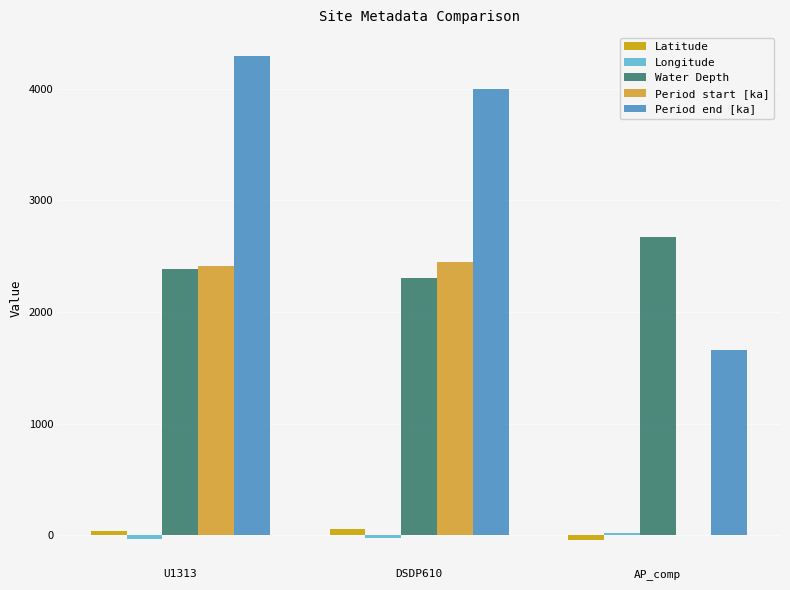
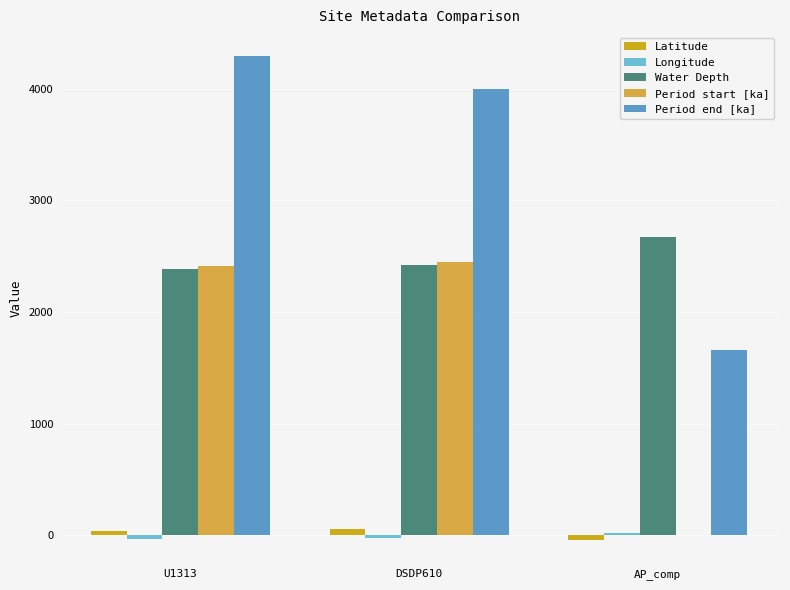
  {
    "Water Depth": {
      "U1313": 2390,
-     "DSDP610": 2310,
+     "DSDP610": 2420,
      "AP_comp": 2670
    }
  }
